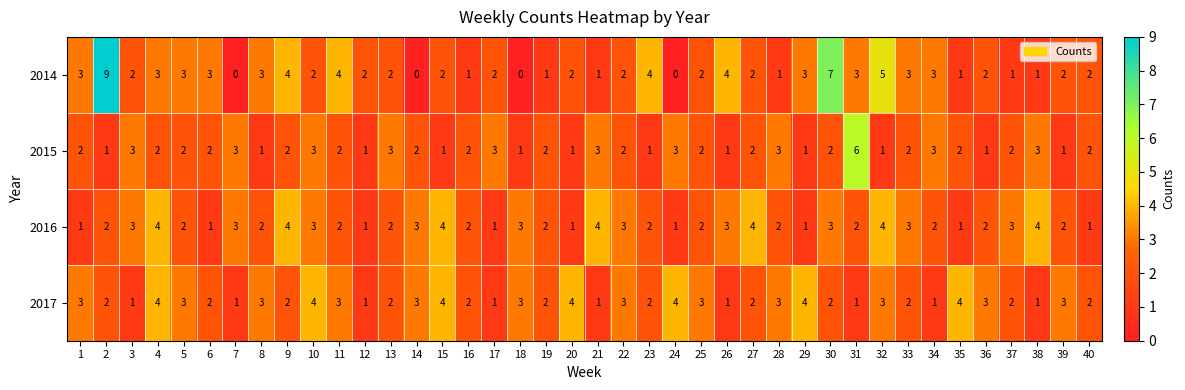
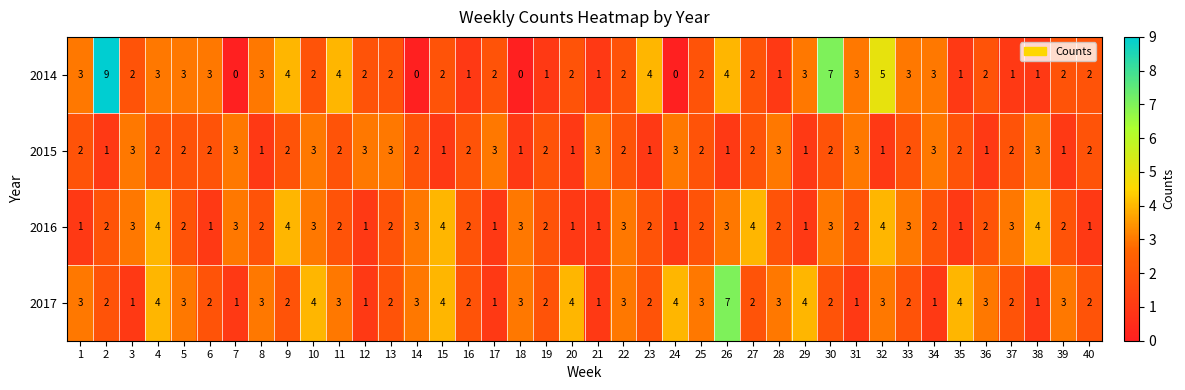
  {
    "2014": {
      "1": 3,
      "2": 9,
      "3": 2,
      "4": 3,
      "5": 3,
      "6": 3,
      "7": 0,
      "8": 3,
      "9": 4,
      "10": 2,
      "11": 4,
      "12": 2,
      "13": 2,
      "14": 0,
      "15": 2,
      "16": 1,
      "17": 2,
      "18": 0,
      "19": 1,
      "20": 2,
      "21": 1,
      "22": 2,
      "23": 4,
      "24": 0,
      "25": 2,
      "26": 4,
      "27": 2,
      "28": 1,
      "29": 3,
      "30": 7,
      "31": 3,
      "32": 5,
      "33": 3,
      "34": 3,
      "35": 1,
      "36": 2,
      "37": 1,
      "38": 1,
      "39": 2,
      "40": 2
    },
    "2015": {
      "1": 2,
      "2": 1,
      "3": 3,
      "4": 2,
      "5": 2,
      "6": 2,
      "7": 3,
      "8": 1,
      "9": 2,
      "10": 3,
      "11": 2,
-     "12": 1,
+     "12": 3,
      "13": 3,
      "14": 2,
      "15": 1,
      "16": 2,
      "17": 3,
      "18": 1,
      "19": 2,
      "20": 1,
      "21": 3,
      "22": 2,
      "23": 1,
      "24": 3,
      "25": 2,
      "26": 1,
      "27": 2,
      "28": 3,
      "29": 1,
      "30": 2,
-     "31": 6,
+     "31": 3,
      "32": 1,
      "33": 2,
      "34": 3,
      "35": 2,
      "36": 1,
      "37": 2,
      "38": 3,
      "39": 1,
      "40": 2
    },
    "2016": {
      "1": 1,
      "2": 2,
      "3": 3,
      "4": 4,
      "5": 2,
      "6": 1,
      "7": 3,
      "8": 2,
      "9": 4,
      "10": 3,
      "11": 2,
      "12": 1,
      "13": 2,
      "14": 3,
      "15": 4,
      "16": 2,
      "17": 1,
      "18": 3,
      "19": 2,
      "20": 1,
-     "21": 4,
+     "21": 1,
      "22": 3,
      "23": 2,
      "24": 1,
      "25": 2,
      "26": 3,
      "27": 4,
      "28": 2,
      "29": 1,
      "30": 3,
      "31": 2,
      "32": 4,
      "33": 3,
      "34": 2,
      "35": 1,
      "36": 2,
      "37": 3,
      "38": 4,
      "39": 2,
      "40": 1
    },
    "2017": {
      "1": 3,
      "2": 2,
      "3": 1,
      "4": 4,
      "5": 3,
      "6": 2,
      "7": 1,
      "8": 3,
      "9": 2,
      "10": 4,
      "11": 3,
      "12": 1,
      "13": 2,
      "14": 3,
      "15": 4,
      "16": 2,
      "17": 1,
      "18": 3,
      "19": 2,
      "20": 4,
      "21": 1,
      "22": 3,
      "23": 2,
      "24": 4,
      "25": 3,
-     "26": 1,
+     "26": 7,
      "27": 2,
      "28": 3,
      "29": 4,
      "30": 2,
      "31": 1,
      "32": 3,
      "33": 2,
      "34": 1,
      "35": 4,
      "36": 3,
      "37": 2,
      "38": 1,
      "39": 3,
      "40": 2
    }
  }
